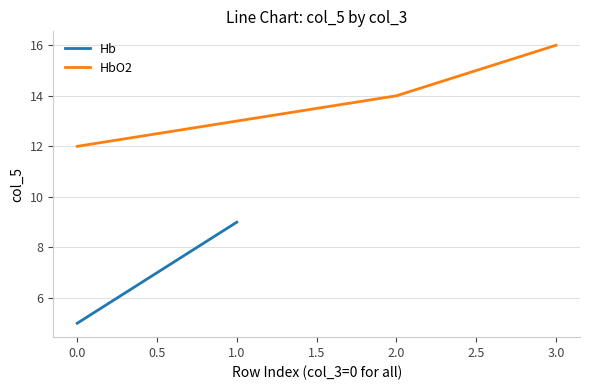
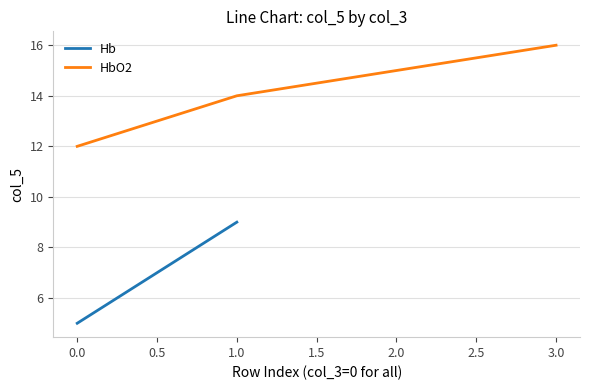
  {
    "Hb": {
      "0.0": 5,
      "1.0": 9
    },
    "HbO2": {
      "0.0": 12,
-     "1.0": 13,
-     "2.0": 14,
+     "1.0": 14,
+     "2.0": 15,
      "3.0": 16
    }
  }
